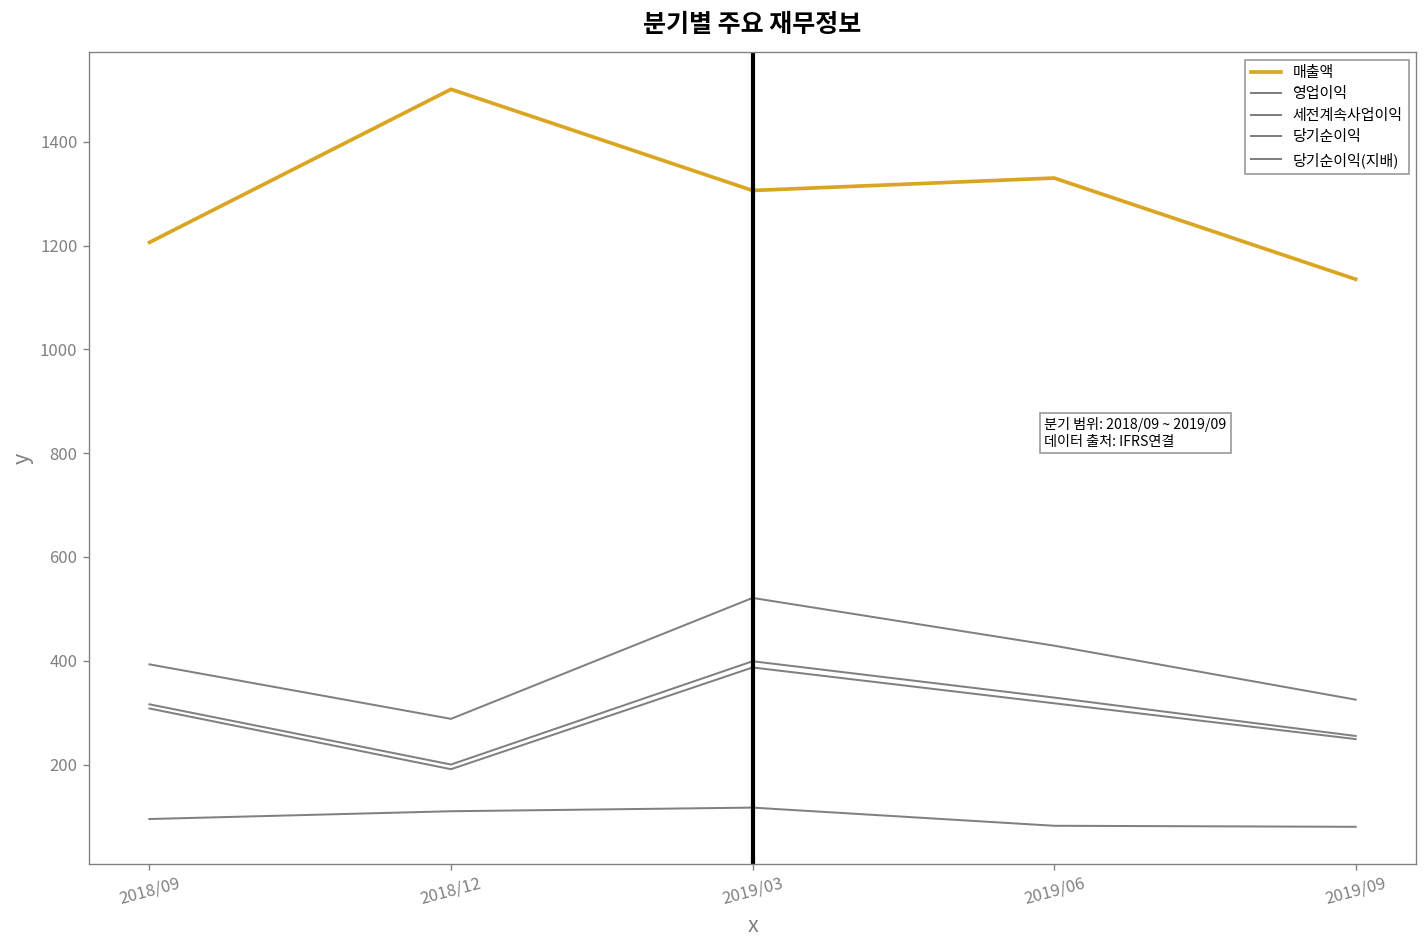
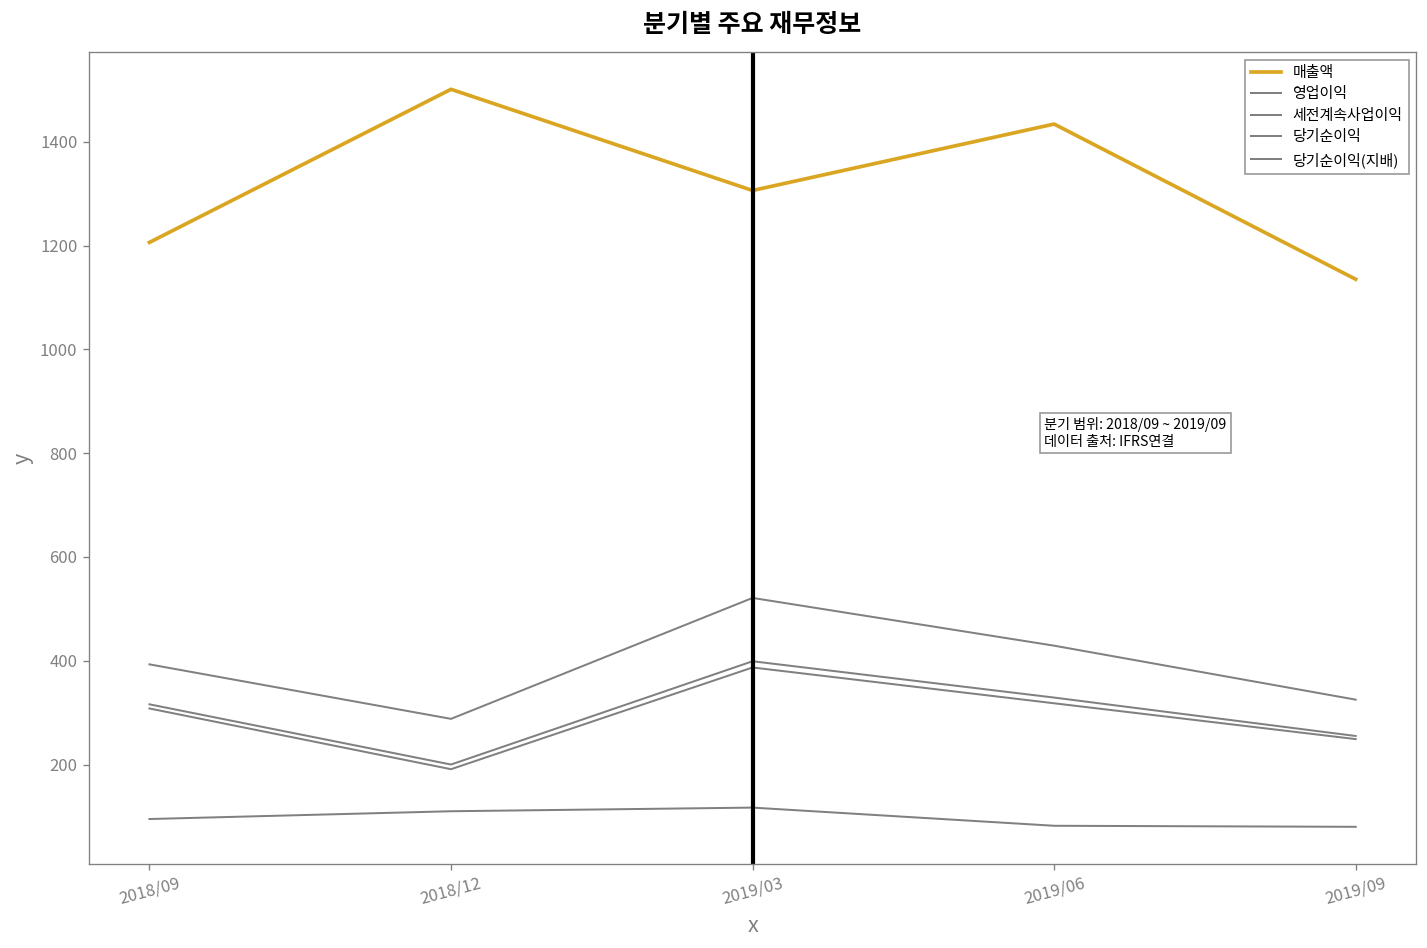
  {
    "매출액": {
      "2018/09": 1210,
      "2018/12": 1500,
      "2019/03": 1310,
-     "2019/06": 1330,
+     "2019/06": 1430,
      "2019/09": 1140
    }
  }
